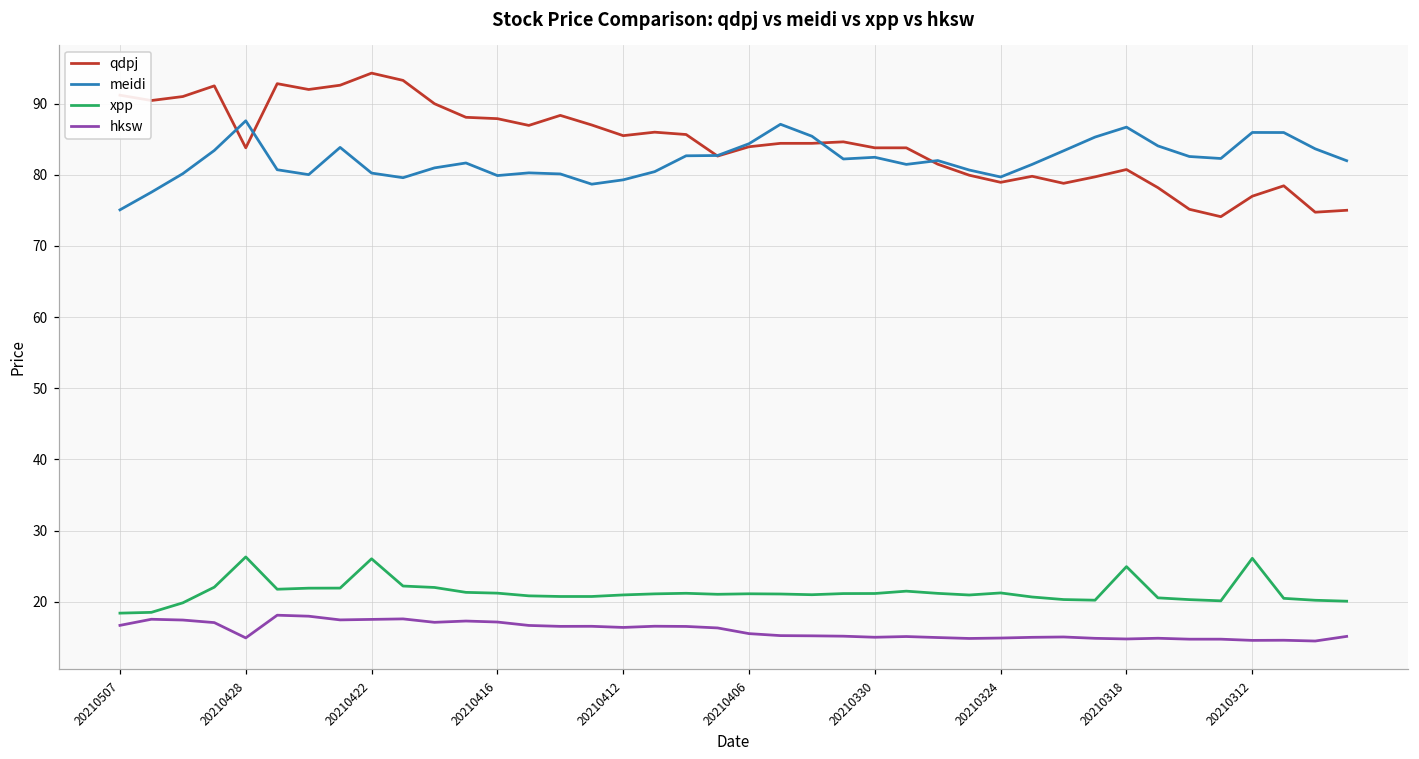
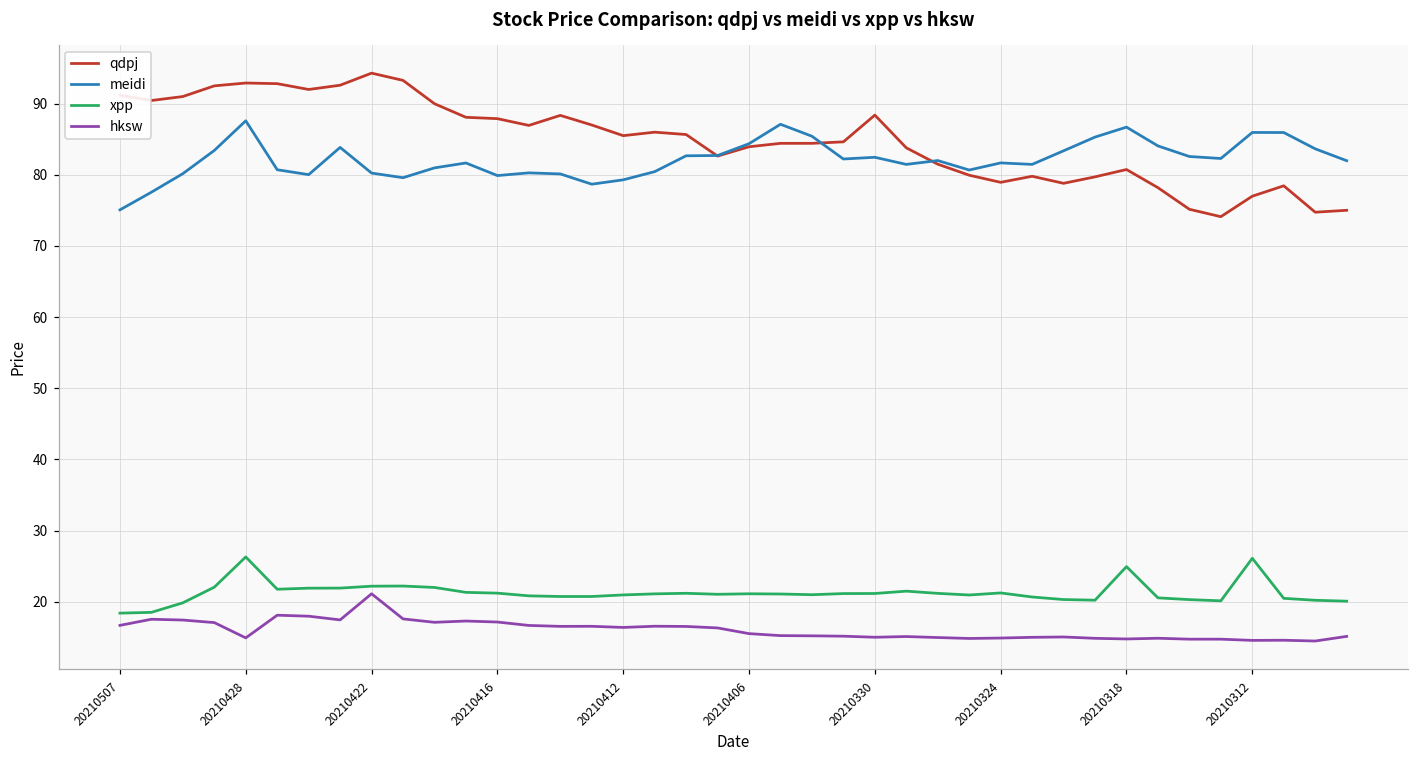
  {
    "qdpj": {
-     "20210428": 84,
+     "20210428": 93,
      "20210422": 94,
      "20210416": 88,
      "20210412": 86,
      "20210406": 84,
-     "20210330": 84,
+     "20210330": 88,
      "20210324": 79,
      "20210318": 81,
      "20210312": 77
    },
    "meidi": {
      "20210507": 75,
      "20210428": 88,
      "20210422": 80,
      "20210416": 80,
      "20210412": 79,
      "20210406": 84,
      "20210330": 82,
-     "20210324": 80,
+     "20210324": 82,
      "20210318": 87,
      "20210312": 86
    },
    "xpp": {
      "20210507": 18,
      "20210428": 26,
-     "20210422": 26,
+     "20210422": 22,
      "20210416": 21,
      "20210412": 21,
      "20210406": 21,
      "20210330": 21,
      "20210324": 21,
      "20210318": 25,
      "20210312": 26
    },
    "hksw": {
      "20210507": 17,
      "20210428": 15,
-     "20210422": 18,
+     "20210422": 21,
      "20210416": 17,
      "20210412": 16,
      "20210406": 16,
      "20210330": 15,
      "20210324": 15,
      "20210318": 15,
      "20210312": 15
    }
  }
